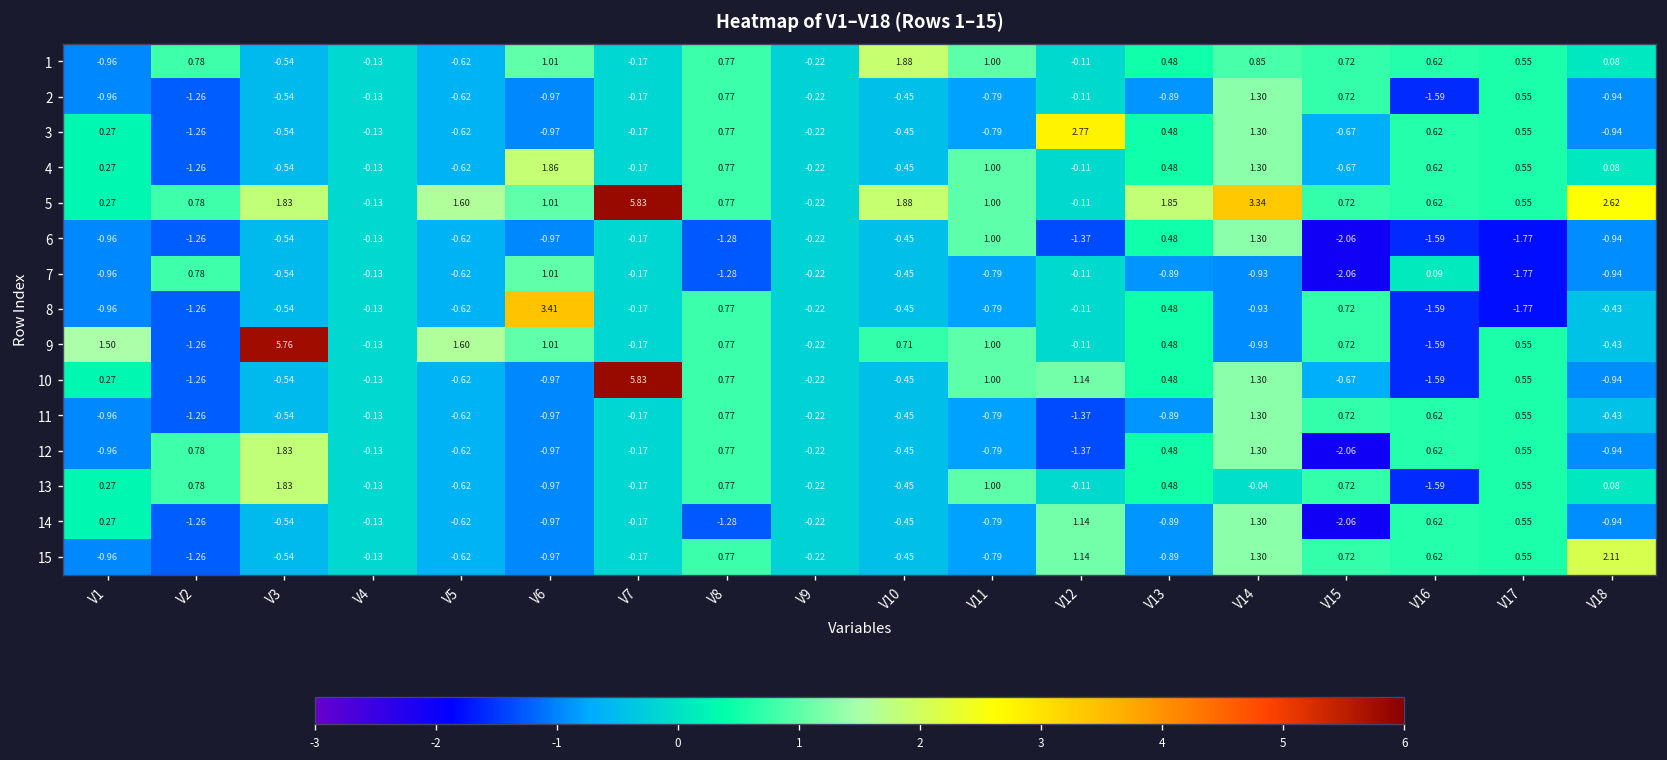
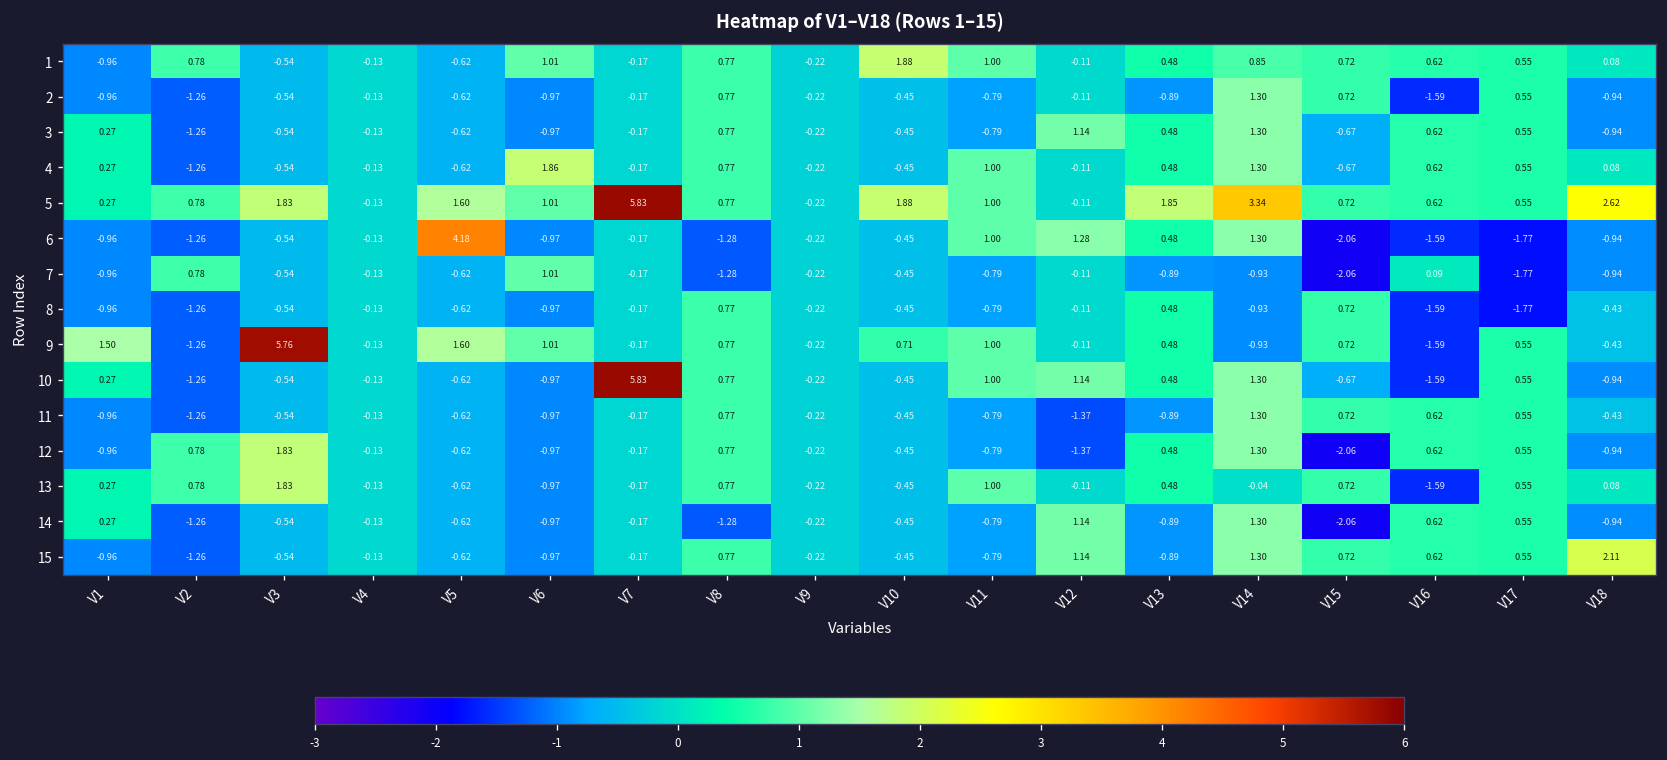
  {
    "3": {
      "V1": 0.27,
      "V2": -1.26,
      "V3": -0.54,
      "V4": -0.13,
      "V5": -0.62,
      "V6": -0.97,
      "V7": -0.17,
      "V8": 0.77,
      "V9": -0.22,
      "V10": -0.45,
      "V11": -0.79,
-     "V12": 2.77,
+     "V12": 1.14,
      "V13": 0.48,
      "V14": 1.30,
      "V15": -0.67,
      "V16": 0.62,
      "V17": 0.55,
      "V18": -0.94
    },
    "6": {
      "V1": -0.96,
      "V2": -1.26,
      "V3": -0.54,
      "V4": -0.13,
-     "V5": -0.62,
+     "V5": 4.18,
      "V6": -0.97,
      "V7": -0.17,
      "V8": -1.28,
      "V9": -0.22,
      "V10": -0.45,
      "V11": 1.00,
-     "V12": -1.37,
+     "V12": 1.28,
      "V13": 0.48,
      "V14": 1.30,
      "V15": -2.06,
      "V16": -1.59,
      "V17": -1.77,
      "V18": -0.94
    },
    "8": {
      "V1": -0.96,
      "V2": -1.26,
      "V3": -0.54,
      "V4": -0.13,
      "V5": -0.62,
-     "V6": 3.41,
+     "V6": -0.97,
      "V7": -0.17,
      "V8": 0.77,
      "V9": -0.22,
      "V10": -0.45,
      "V11": -0.79,
      "V12": -0.11,
      "V13": 0.48,
      "V14": -0.93,
      "V15": 0.72,
      "V16": -1.59,
      "V17": -1.77,
      "V18": -0.43
    }
  }
